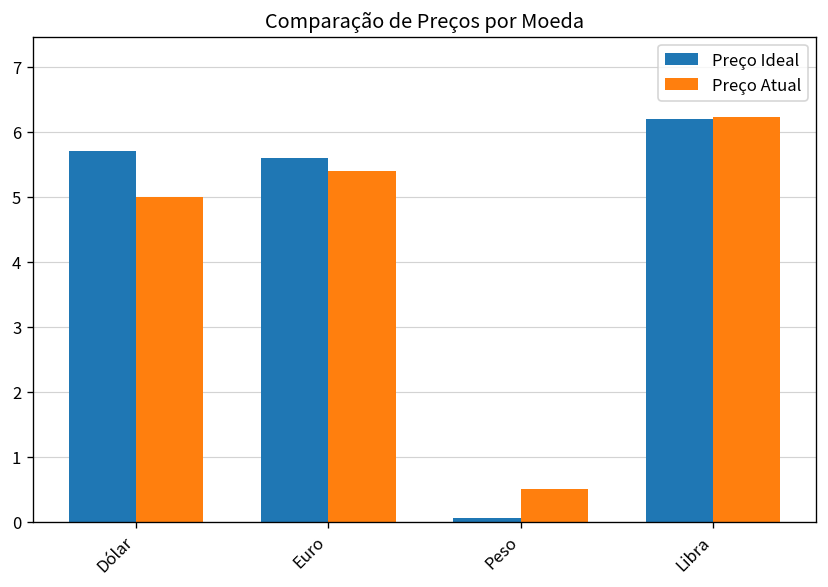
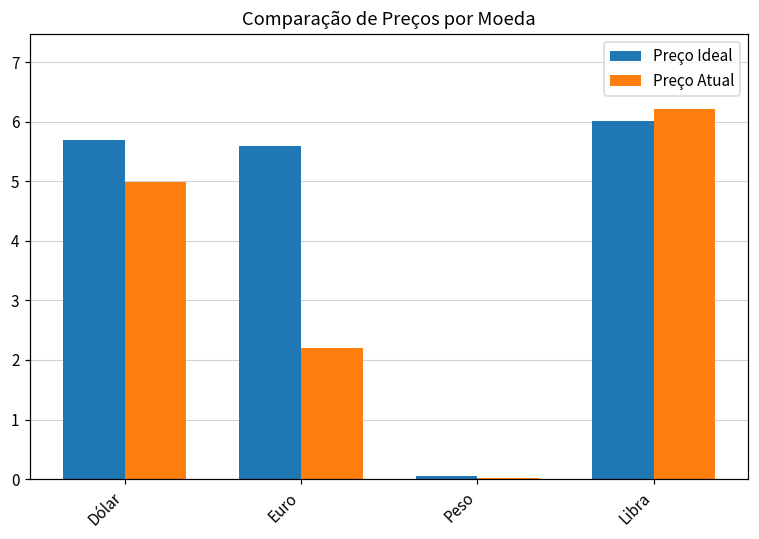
  {
    "Preço Ideal": {
      "Dólar": 5.7,
      "Euro": 5.6,
      "Peso": 0.1,
-     "Libra": 6.2
+     "Libra": 6.0
    },
    "Preço Atual": {
      "Dólar": 5.0,
-     "Euro": 5.4,
-     "Peso": 0.5,
+     "Euro": 2.2,
+     "Peso": 0.0,
      "Libra": 6.2
    }
  }
